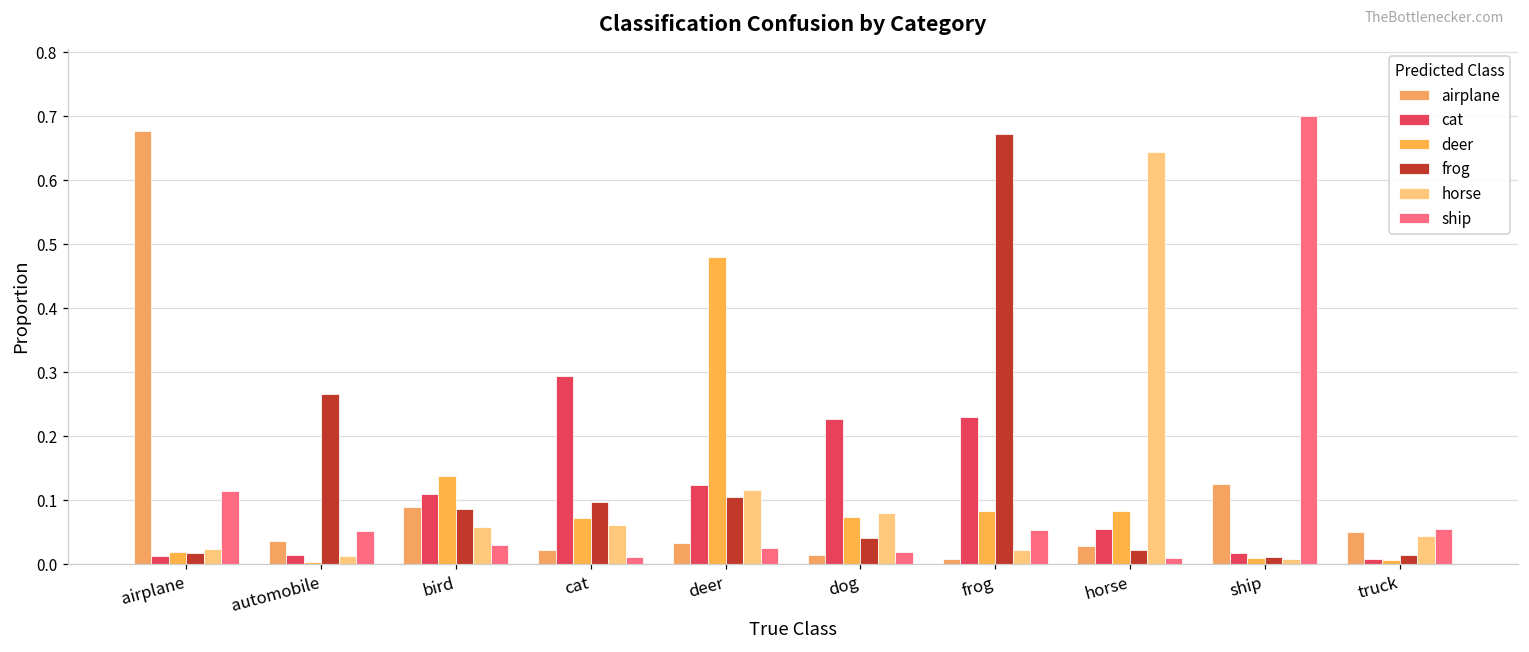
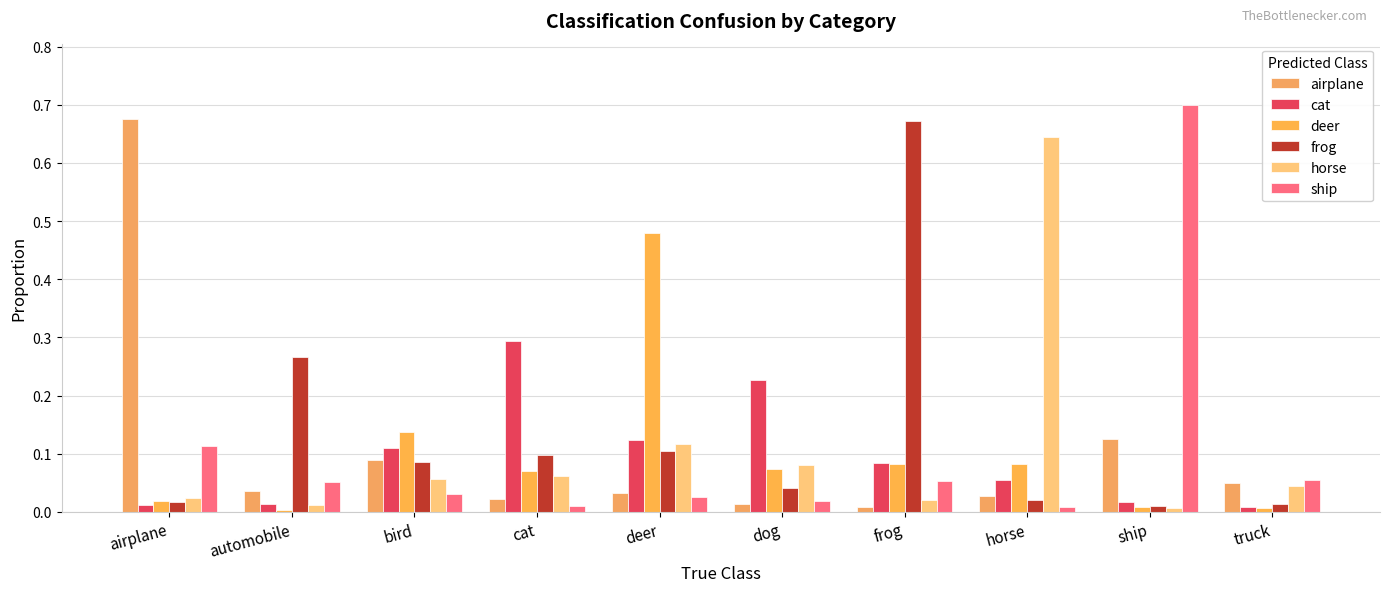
  {
    "cat": {
      "airplane": 0.01,
      "automobile": 0.01,
      "bird": 0.11,
      "cat": 0.29,
      "deer": 0.12,
      "dog": 0.23,
-     "frog": 0.23,
+     "frog": 0.08,
      "horse": 0.06,
      "ship": 0.02,
      "truck": 0.01
    },
    "frog": {
      "airplane": 0.02,
      "automobile": 0.27,
      "bird": 0.09,
      "cat": 0.10,
      "deer": 0.11,
      "dog": 0.04,
      "frog": 0.67,
      "horse": 0.02,
      "ship": 0.01,
      "truck": 0.01
    },
    "ship": {
      "airplane": 0.11,
      "automobile": 0.05,
      "bird": 0.03,
      "cat": 0.01,
      "deer": 0.03,
      "dog": 0.02,
      "frog": 0.05,
      "horse": 0.01,
      "ship": 0.70,
      "truck": 0.06
    }
  }
